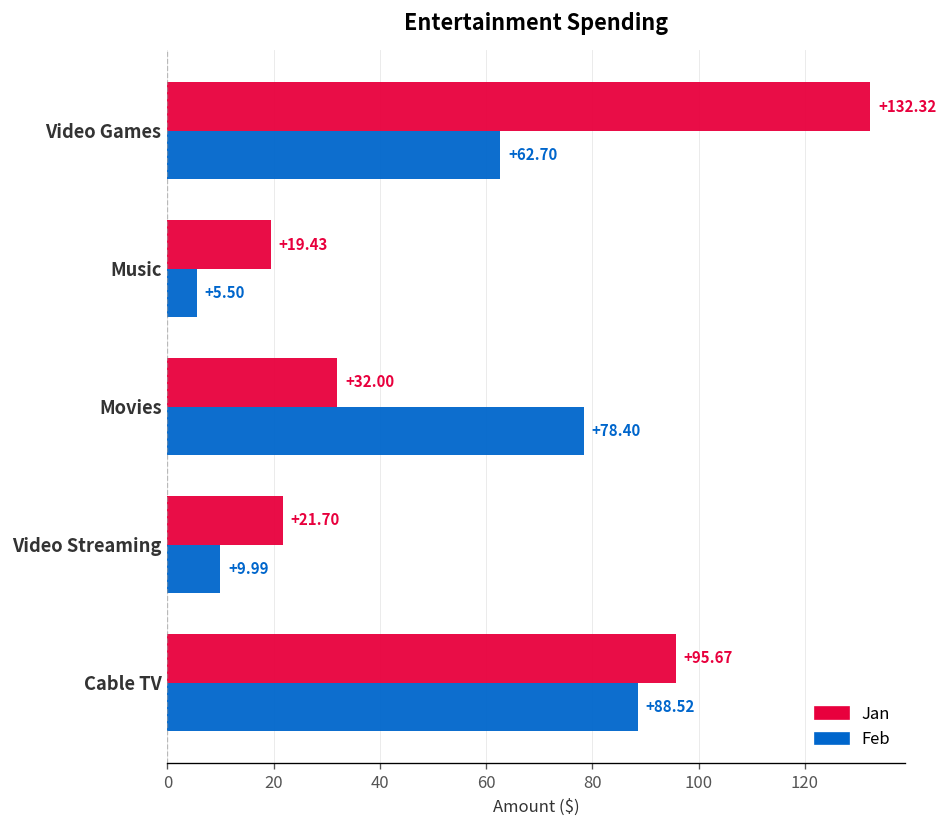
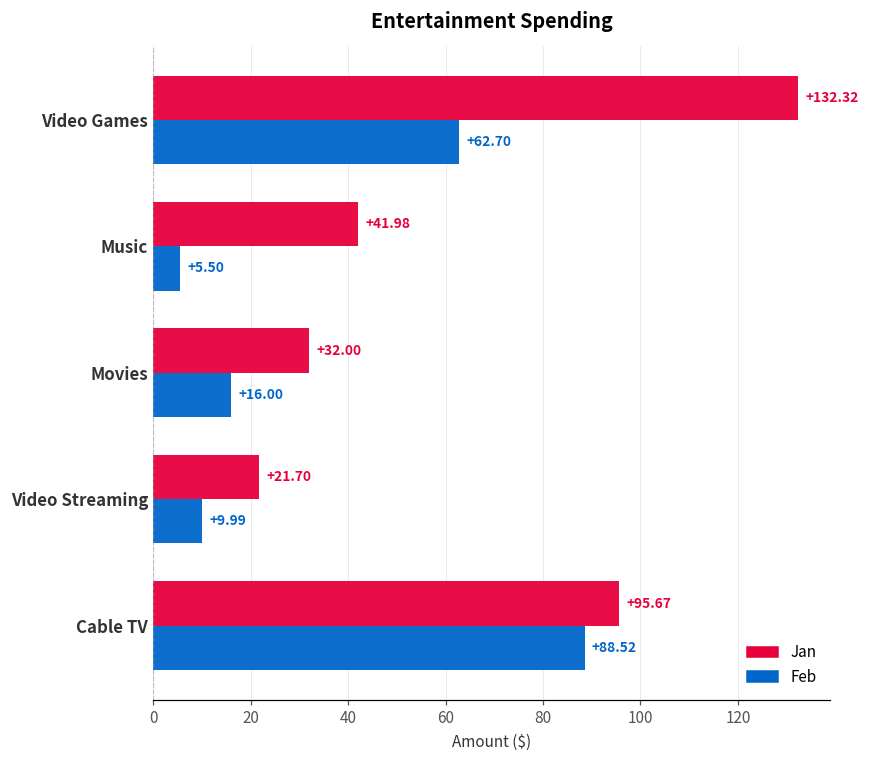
  {
    "Jan": {
      "Video Games": "+132.32",
-     "Music": "+19.43",
+     "Music": "+41.98",
      "Movies": "+32.00",
      "Video Streaming": "+21.70",
      "Cable TV": "+95.67"
    },
    "Feb": {
      "Video Games": "+62.70",
      "Music": "+5.50",
-     "Movies": "+78.40",
+     "Movies": "+16.00",
      "Video Streaming": "+9.99",
      "Cable TV": "+88.52"
    }
  }
